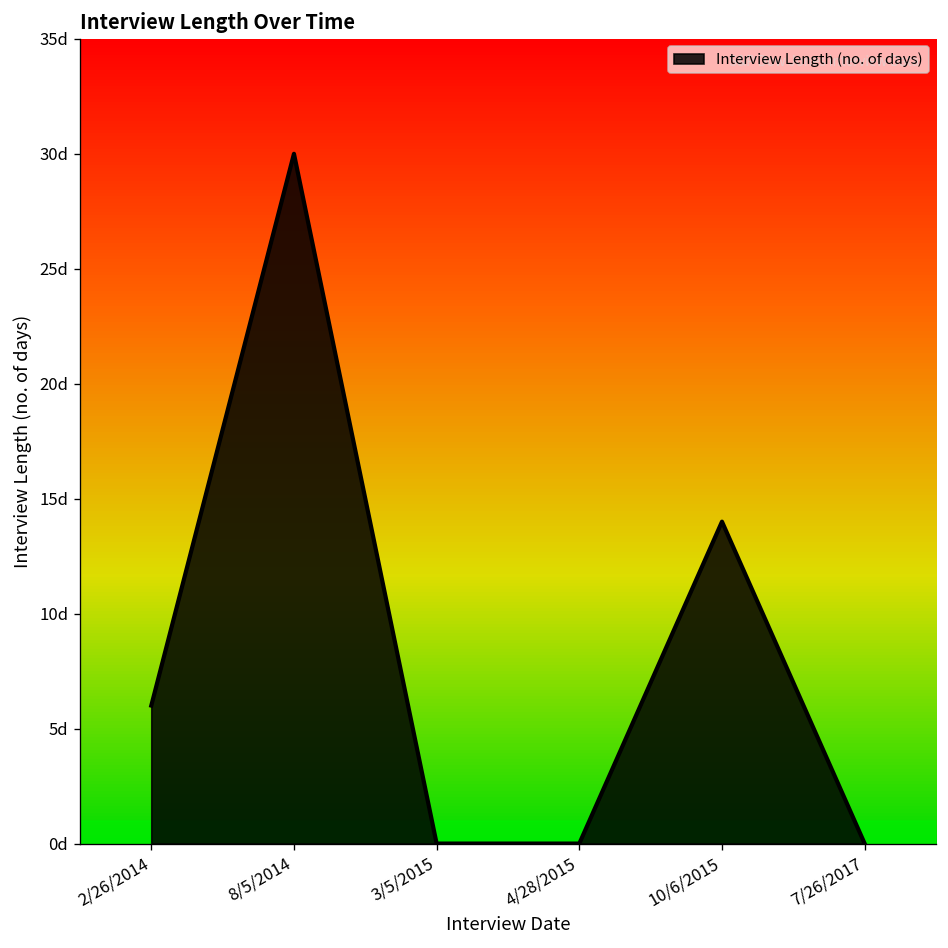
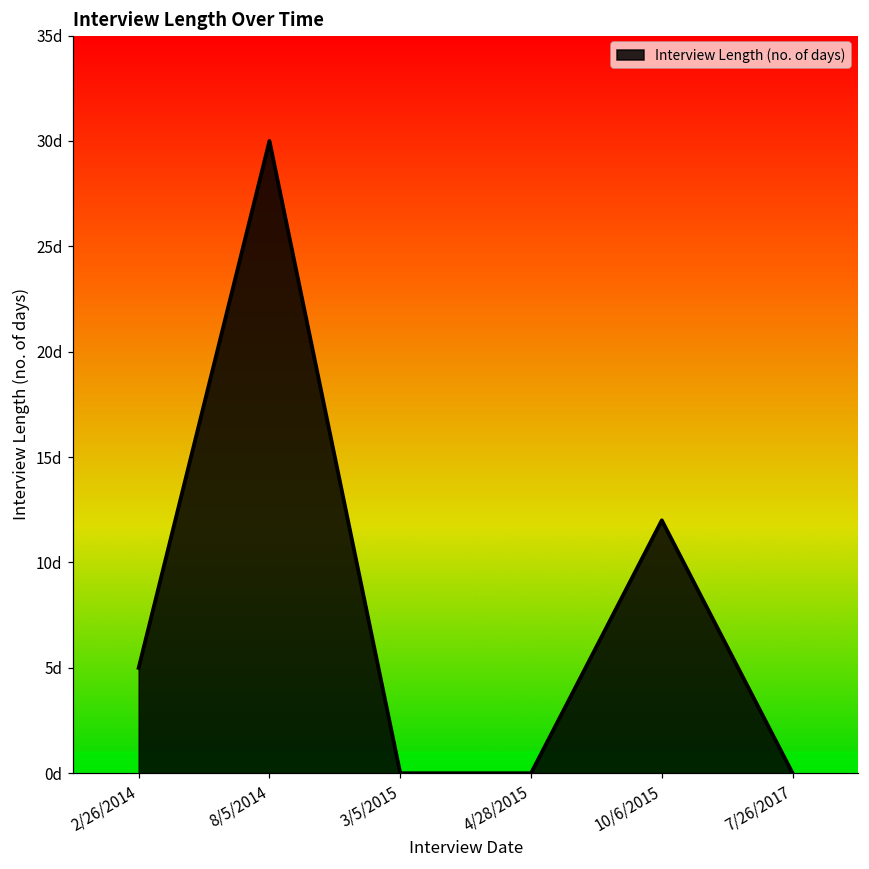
  {
-   "2/26/2014": "6d",
+   "2/26/2014": "5d",
    "8/5/2014": "30d",
-   "10/6/2015": "14d"
+   "10/6/2015": "12d"
  }
